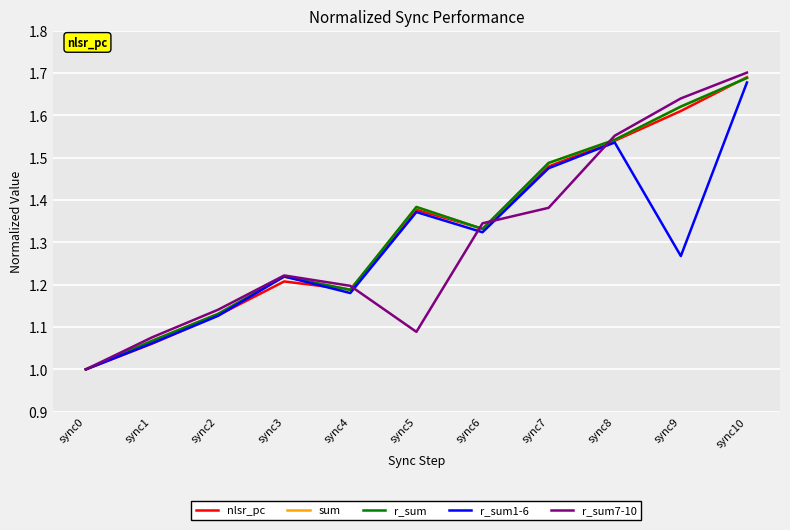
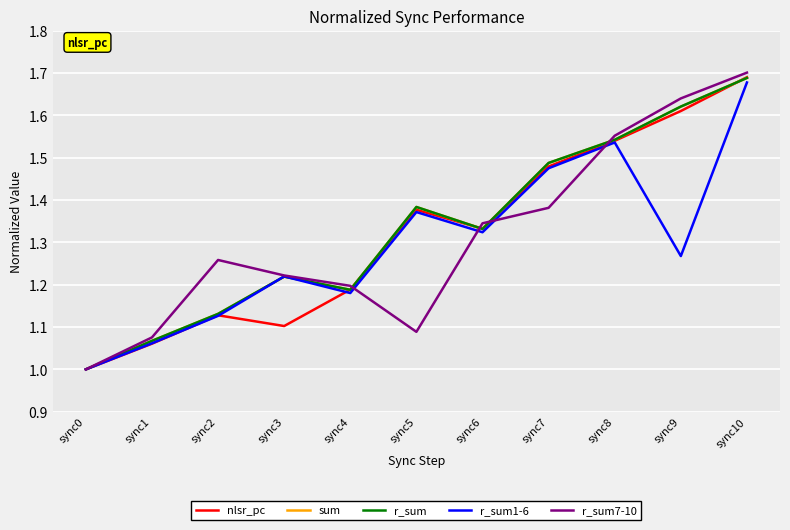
  {
    "nlsr_pc": {
-     "sync3": 1.21,
+     "sync3": 1.10,
      "sync9": 1.61
    },
    "r_sum1-6": {
      "sync4": 1.18,
      "sync6": 1.32,
      "sync9": 1.27,
      "sync10": 1.68
    },
    "r_sum7-10": {
      "sync1": 1.08,
-     "sync2": 1.14,
+     "sync2": 1.26,
      "sync4": 1.20,
      "sync5": 1.09,
      "sync6": 1.35,
      "sync7": 1.38,
      "sync8": 1.55,
      "sync9": 1.64,
      "sync10": 1.70
    }
  }
